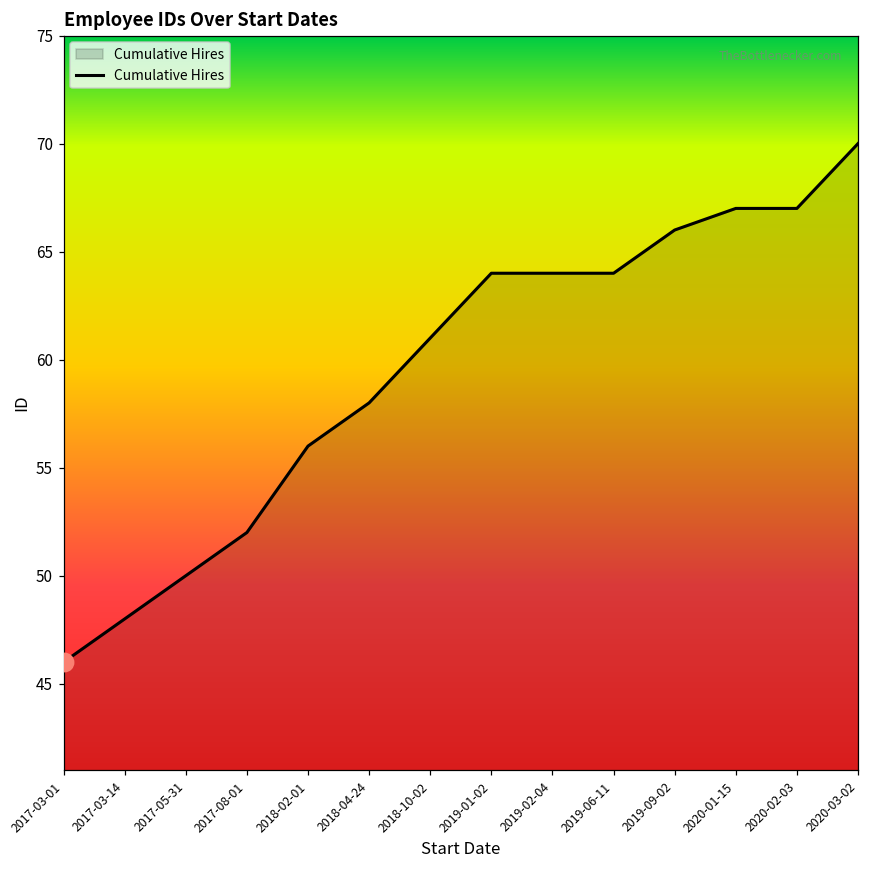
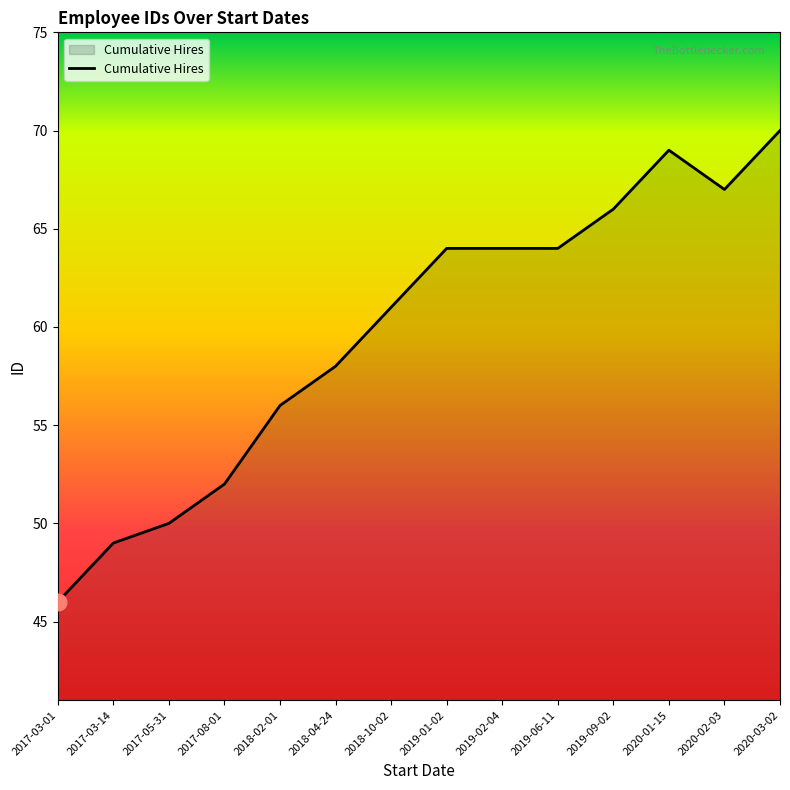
  {
    "Cumulative Hires": {
-     "2017-03-14": 48,
+     "2017-03-14": 49,
      "2017-05-31": 50,
      "2017-08-01": 52,
      "2018-02-01": 56,
      "2018-04-24": 58,
      "2018-10-02": 61,
      "2019-01-02": 64,
      "2019-02-04": 64,
      "2019-06-11": 64,
      "2019-09-02": 66,
-     "2020-01-15": 67,
+     "2020-01-15": 69,
      "2020-02-03": 67,
      "2020-03-02": 70
    }
  }
